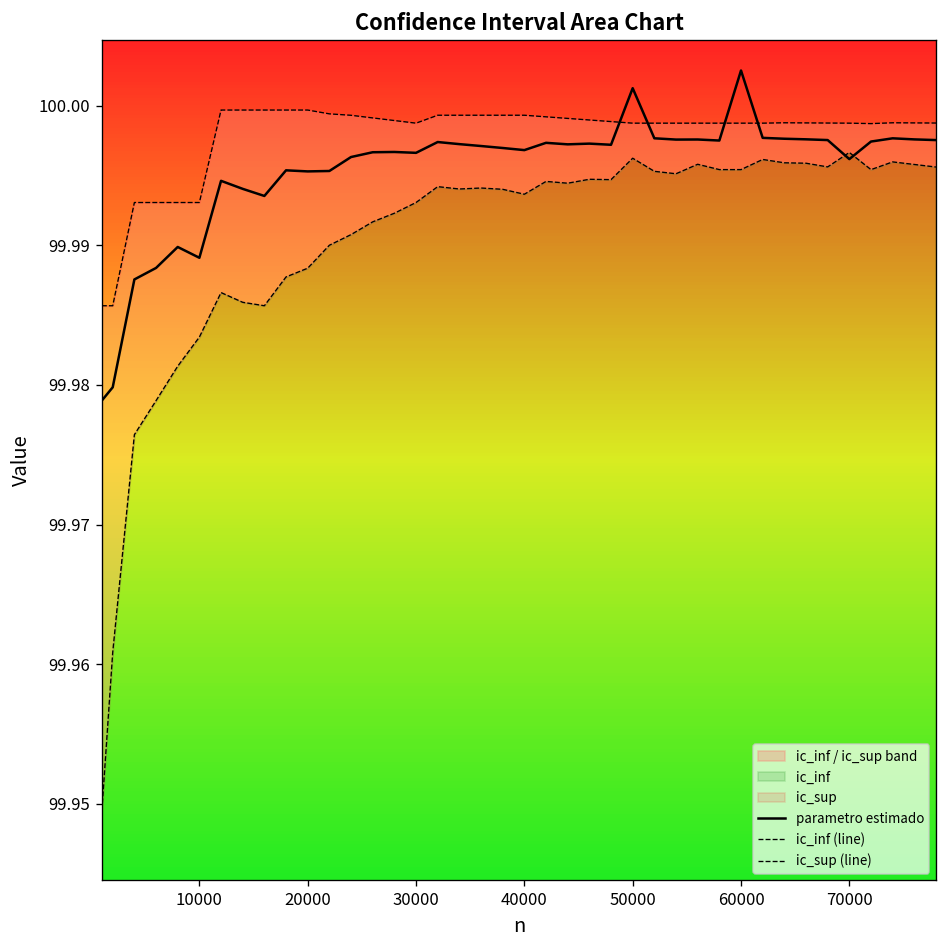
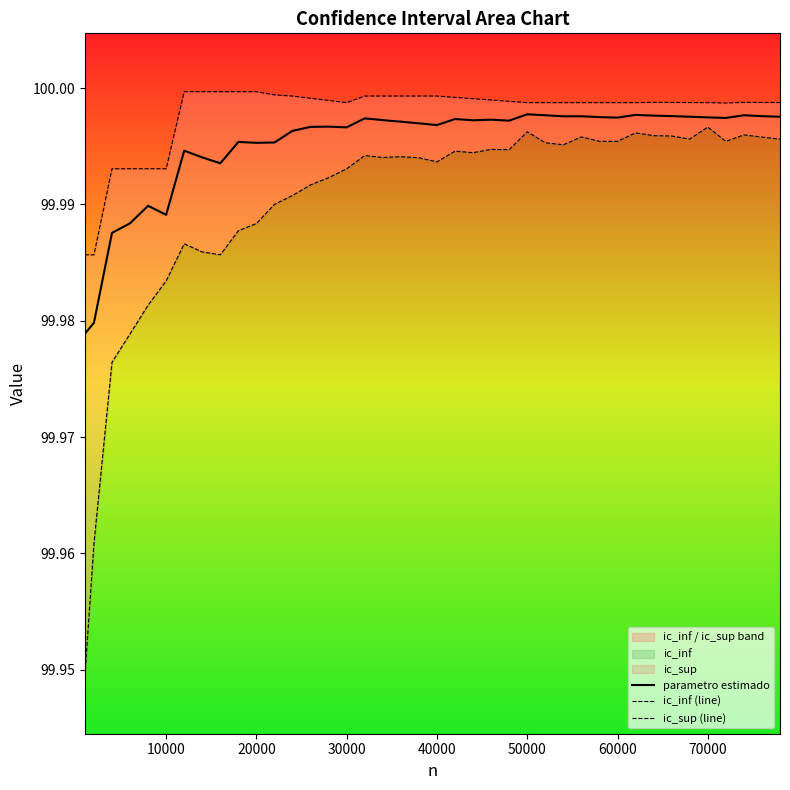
  {
    "parametro estimado": {
      "10000": 99.9891,
      "20000": 99.9953,
      "30000": 99.9966,
      "40000": 99.9968,
-     "50000": 100.0013,
-     "60000": 100.0025,
-     "70000": 99.9962
+     "50000": 99.9978,
+     "60000": 99.9975,
+     "70000": 99.9975
    },
    "ic_inf": {
      "10000": 99.9834,
      "20000": 99.9884,
      "30000": 99.9931,
      "40000": 99.9937,
      "50000": 99.9962,
      "60000": 99.9954,
      "70000": 99.9967
    }
  }
